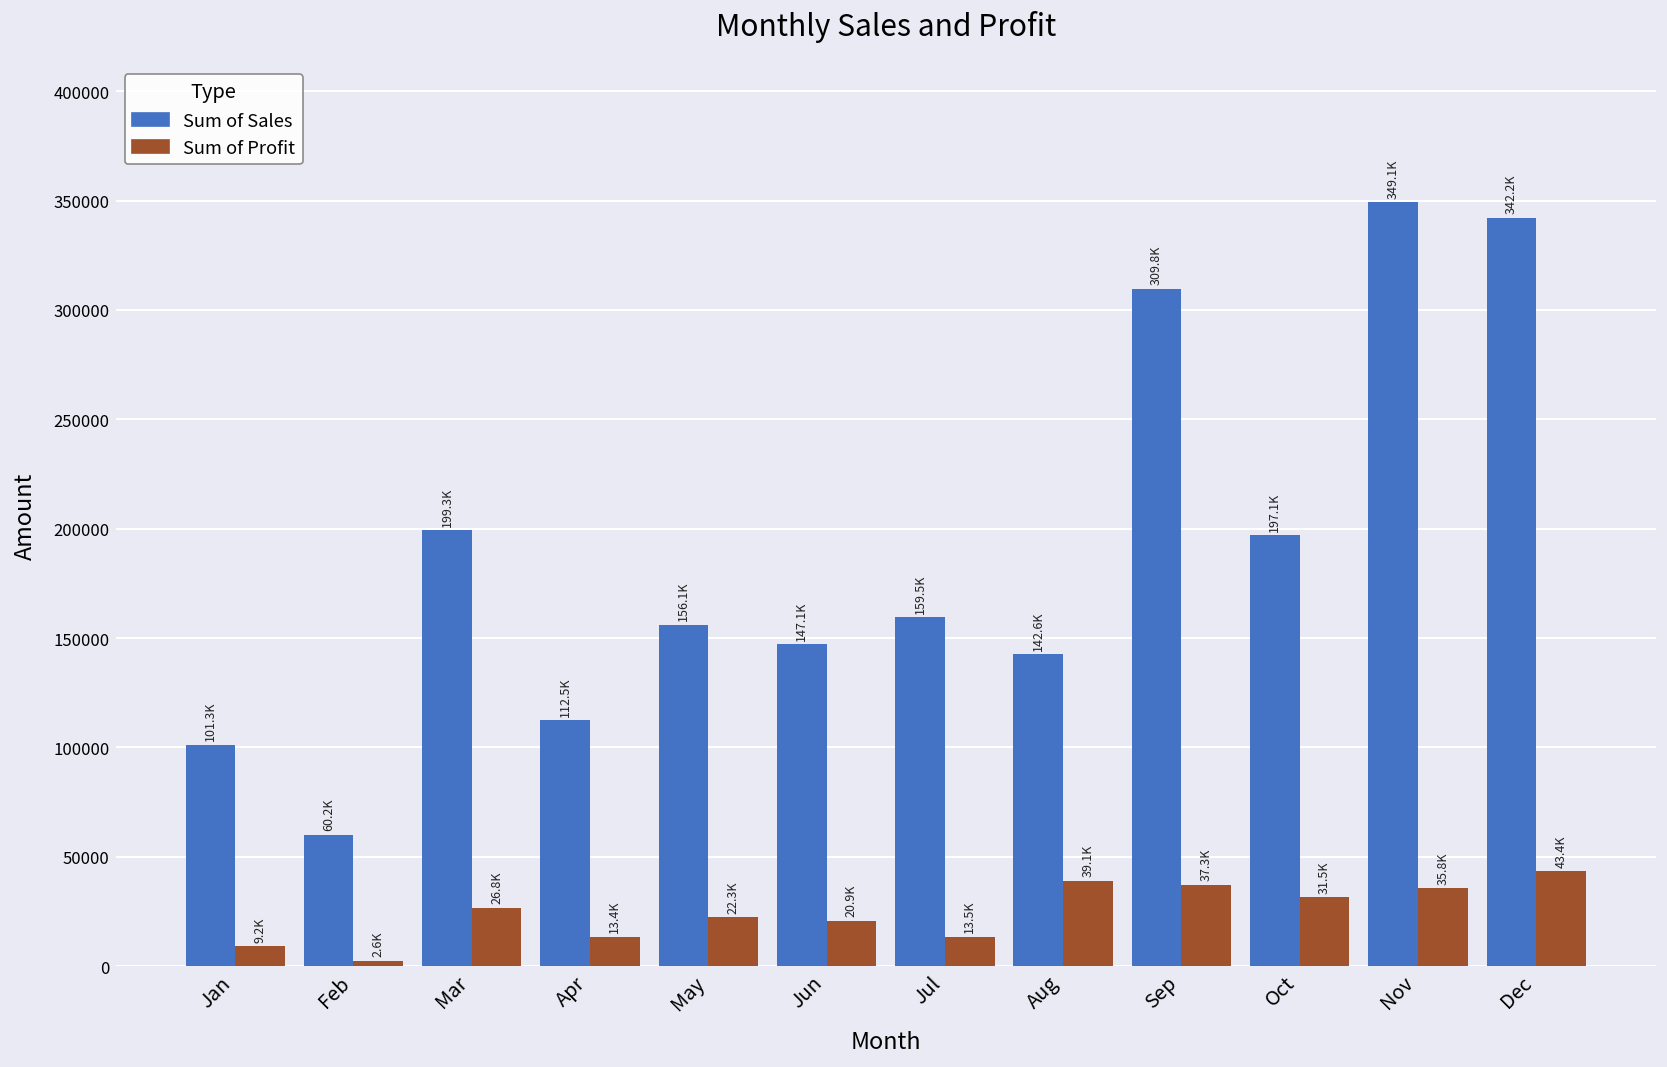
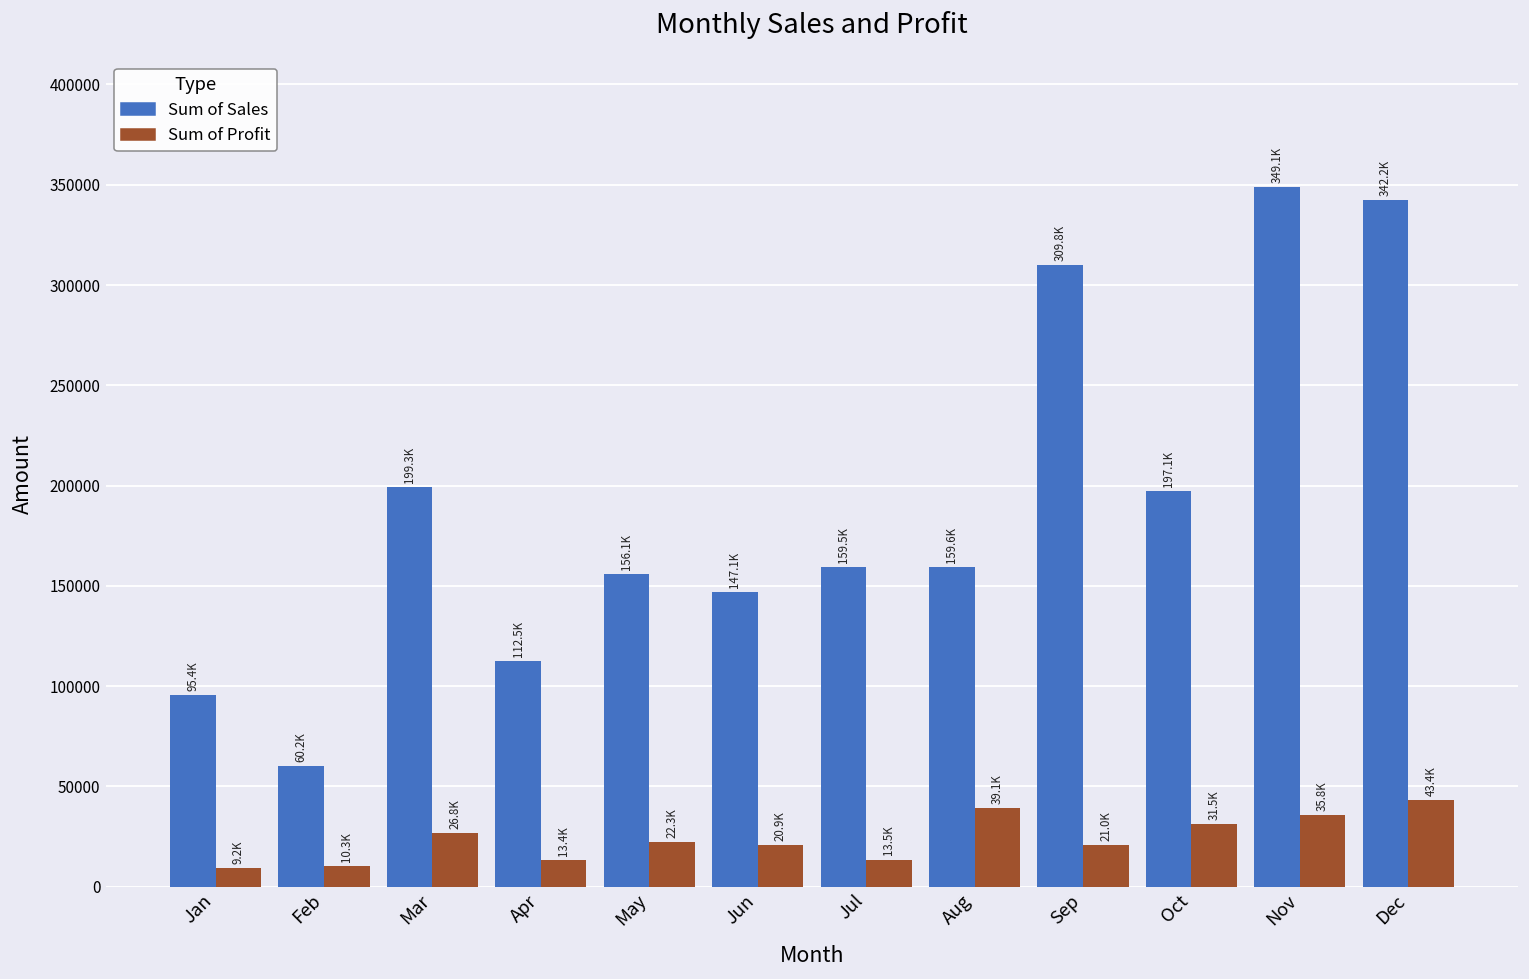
  {
    "Sum of Sales": {
-     "Jan": "101.3K",
+     "Jan": "95.4K",
      "Feb": "60.2K",
      "Mar": "199.3K",
      "Apr": "112.5K",
      "May": "156.1K",
      "Jun": "147.1K",
      "Jul": "159.5K",
-     "Aug": "142.6K",
+     "Aug": "159.6K",
      "Sep": "309.8K",
      "Oct": "197.1K",
      "Nov": "349.1K",
      "Dec": "342.2K"
    },
    "Sum of Profit": {
      "Jan": "9.2K",
-     "Feb": "2.6K",
+     "Feb": "10.3K",
      "Mar": "26.8K",
      "Apr": "13.4K",
      "May": "22.3K",
      "Jun": "20.9K",
      "Jul": "13.5K",
      "Aug": "39.1K",
-     "Sep": "37.3K",
+     "Sep": "21.0K",
      "Oct": "31.5K",
      "Nov": "35.8K",
      "Dec": "43.4K"
    }
  }
